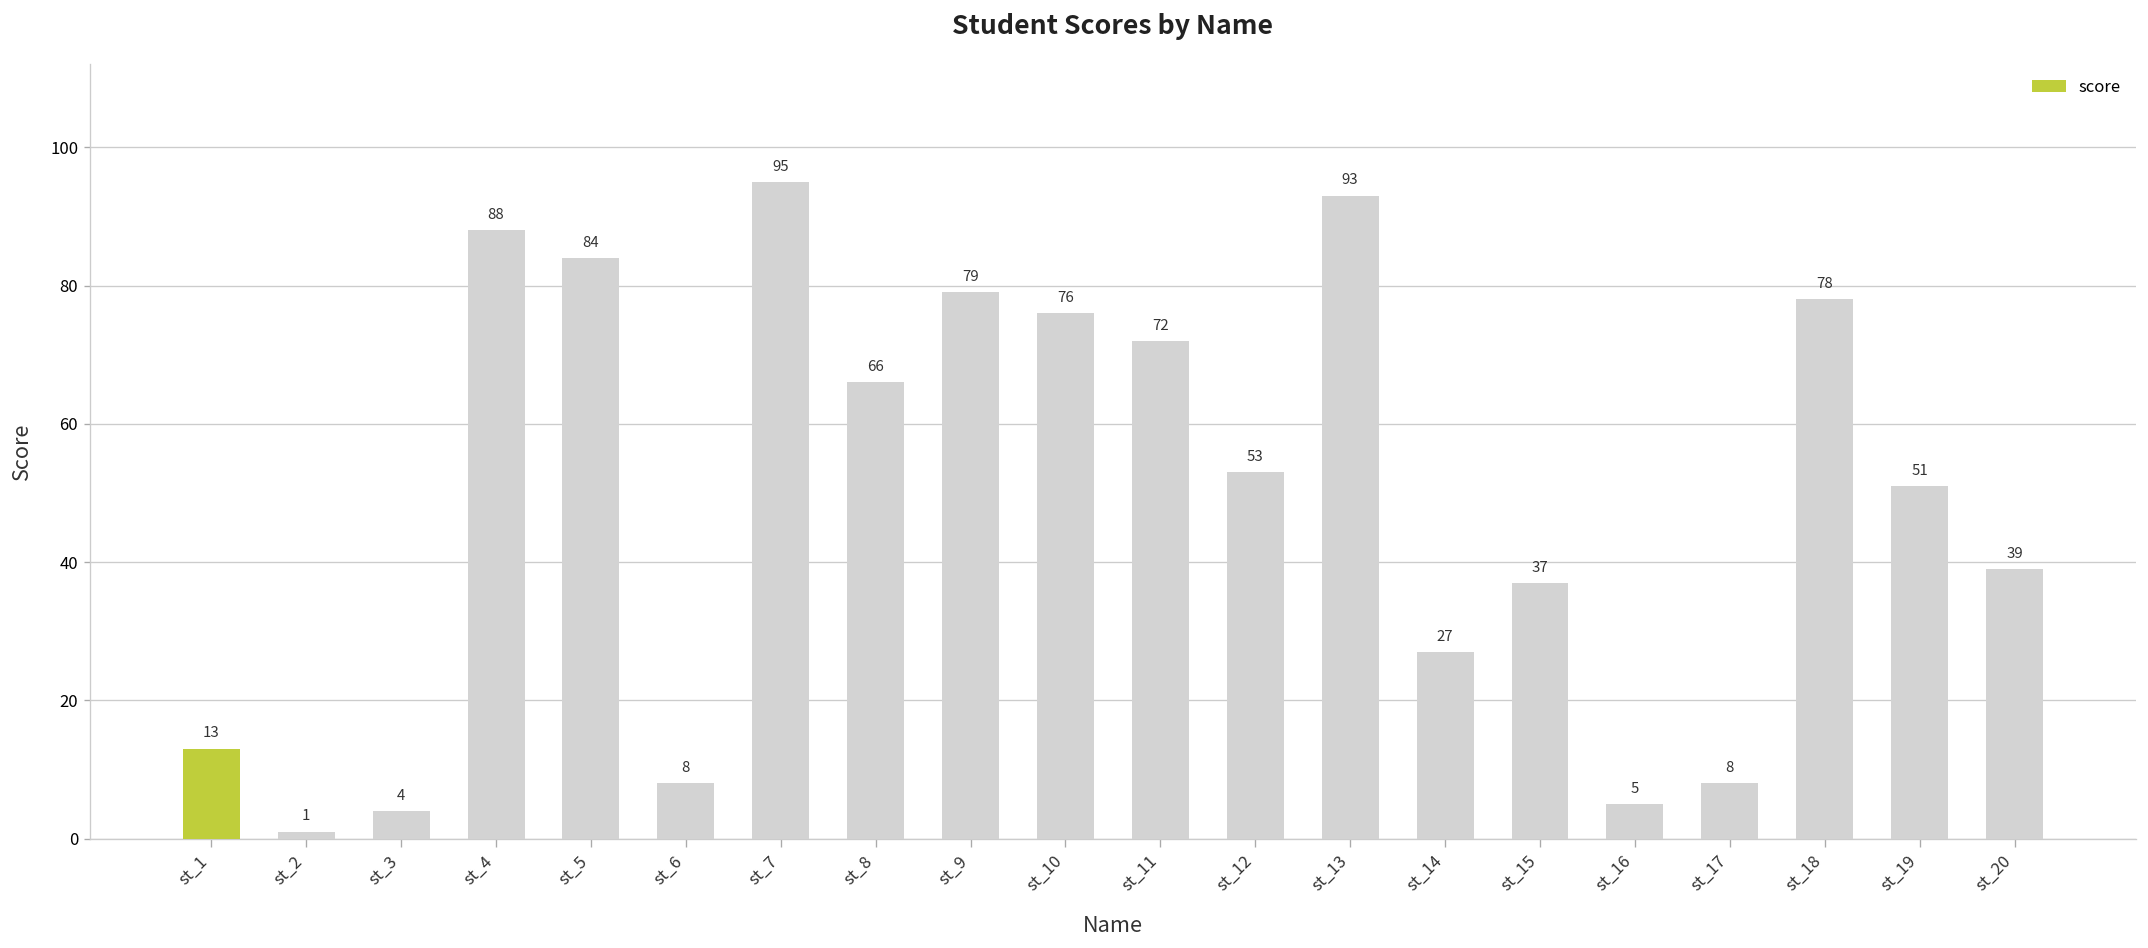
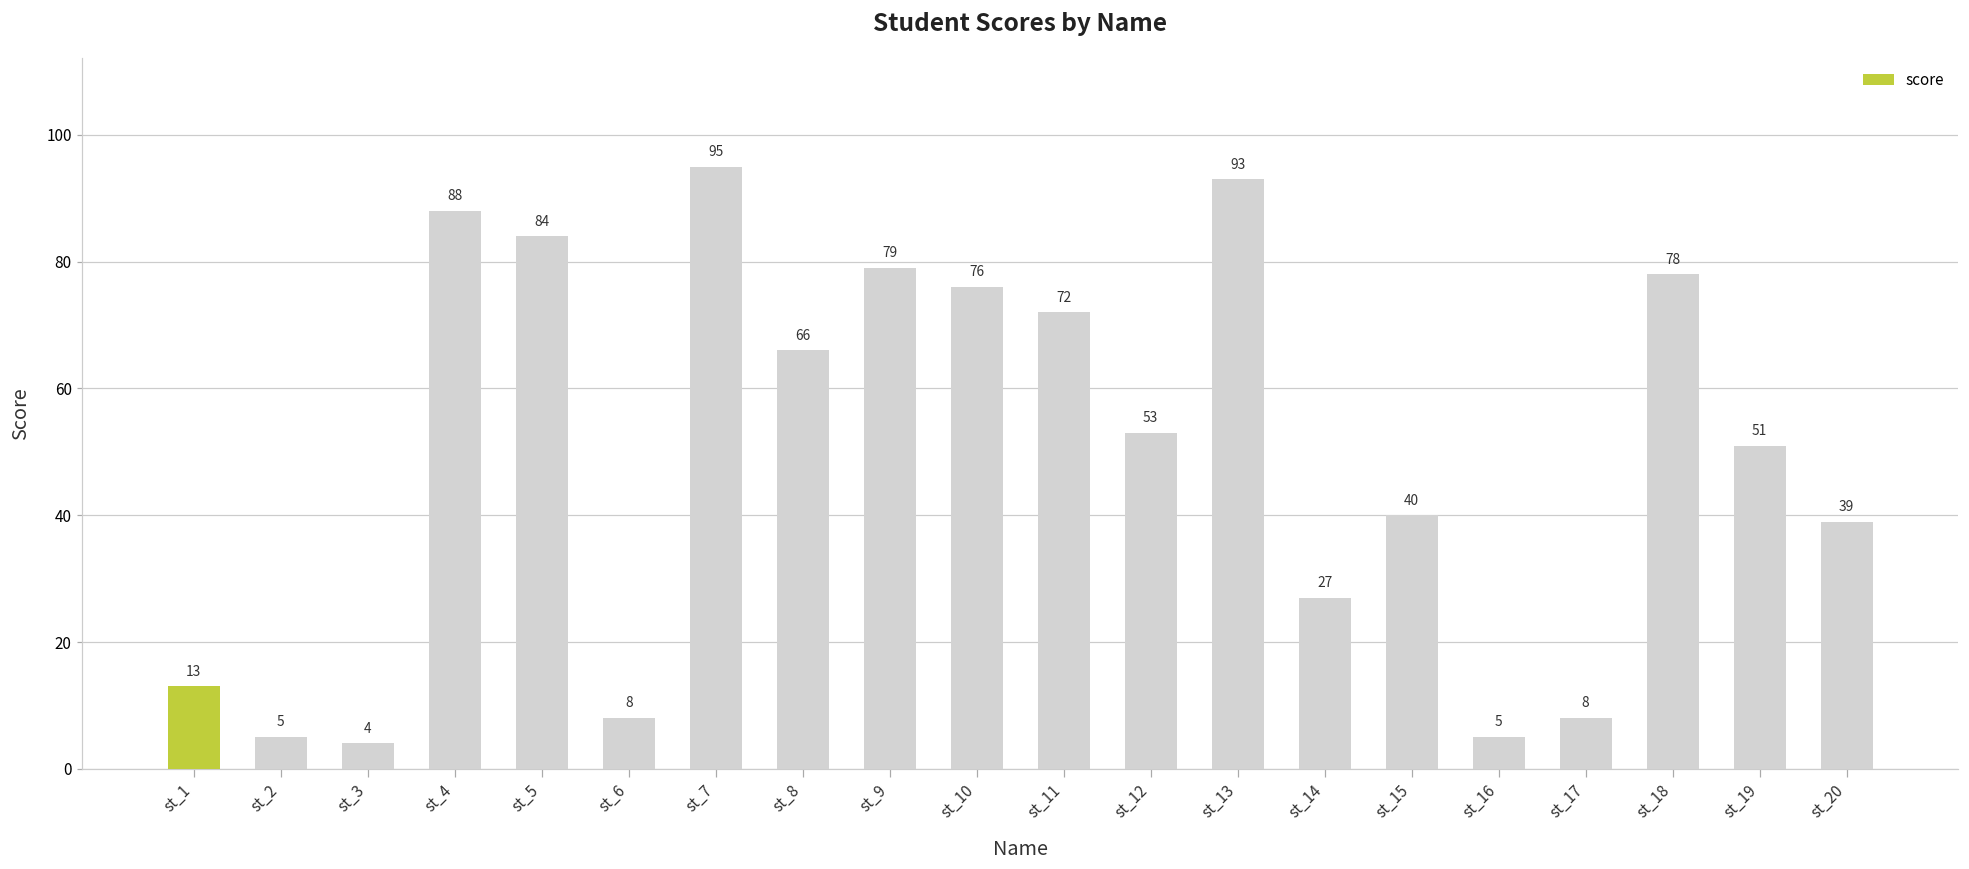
  {
    "st_1": 13,
-   "st_2": 1,
+   "st_2": 5,
    "st_3": 4,
    "st_4": 88,
    "st_5": 84,
    "st_6": 8,
    "st_7": 95,
    "st_8": 66,
    "st_9": 79,
    "st_10": 76,
    "st_11": 72,
    "st_12": 53,
    "st_13": 93,
    "st_14": 27,
-   "st_15": 37,
+   "st_15": 40,
    "st_16": 5,
    "st_17": 8,
    "st_18": 78,
    "st_19": 51,
    "st_20": 39
  }
